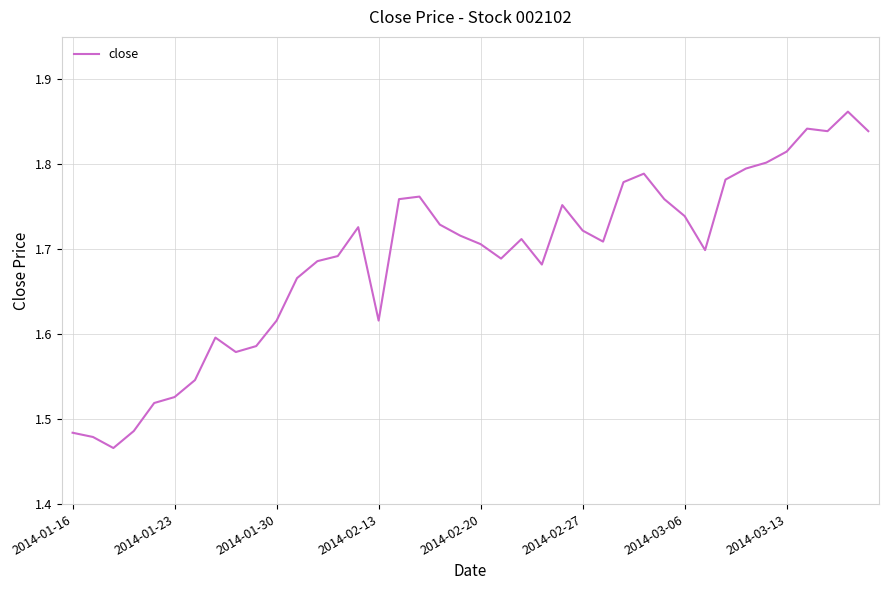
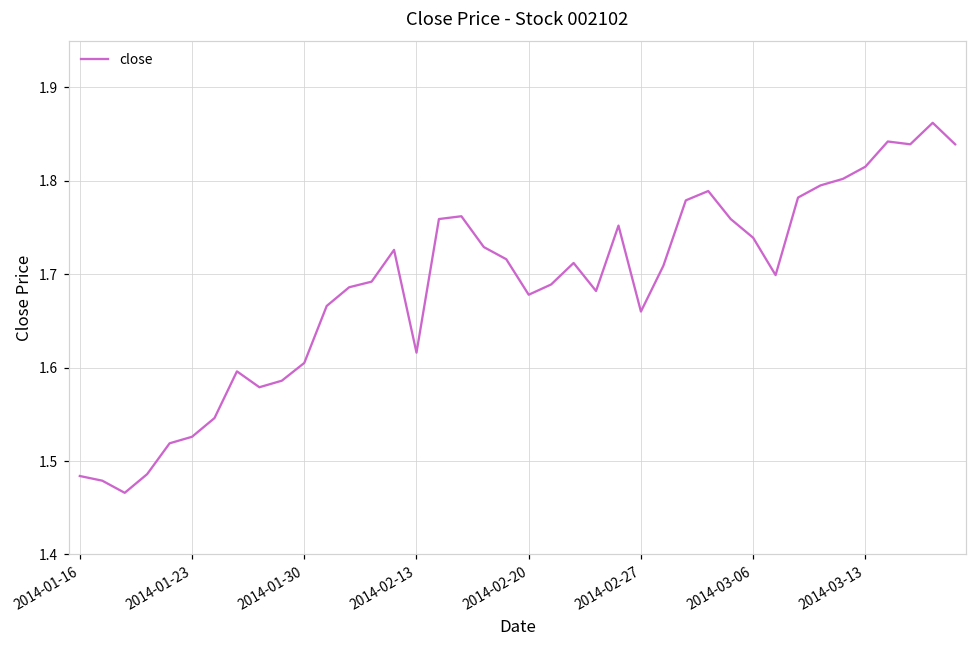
  {
    "2014-01-16": 1.48,
    "2014-01-23": 1.53,
-   "2014-01-30": 1.62,
+   "2014-01-30": 1.61,
    "2014-02-13": 1.62,
-   "2014-02-20": 1.71,
-   "2014-02-27": 1.72,
+   "2014-02-20": 1.68,
+   "2014-02-27": 1.66,
    "2014-03-06": 1.74,
    "2014-03-13": 1.82
  }
